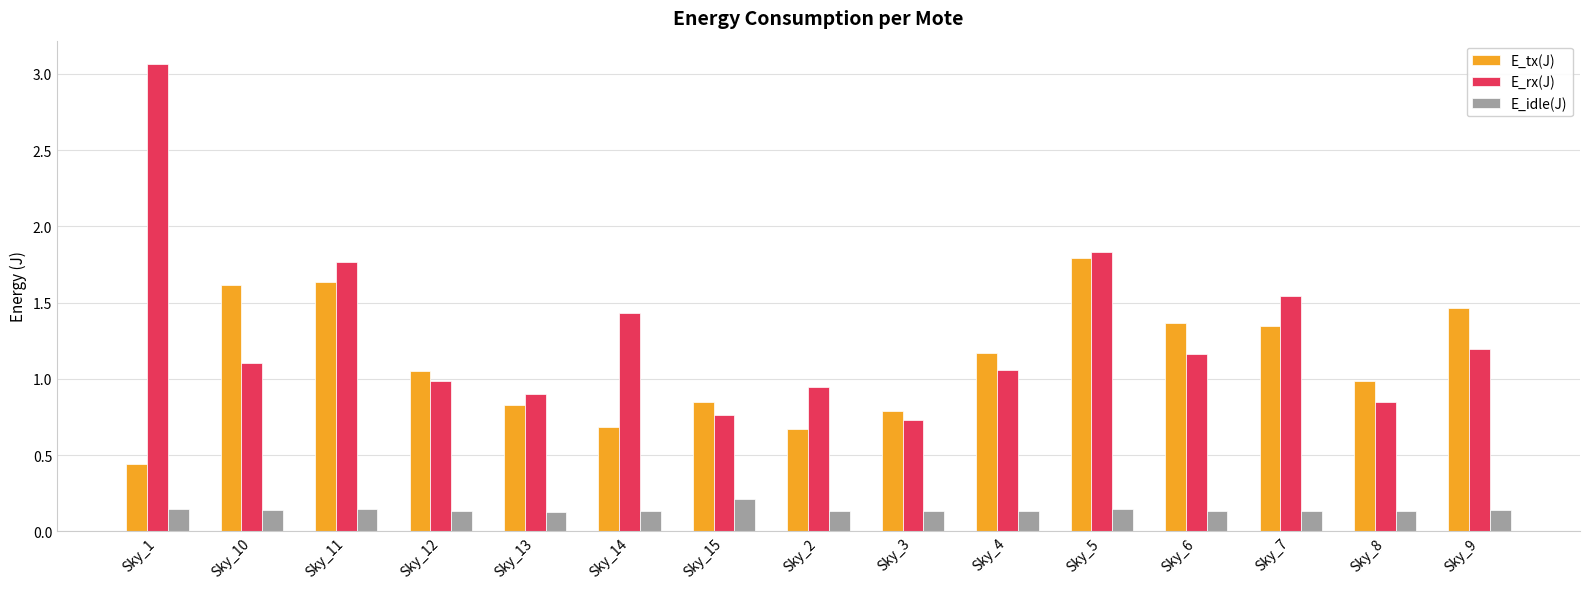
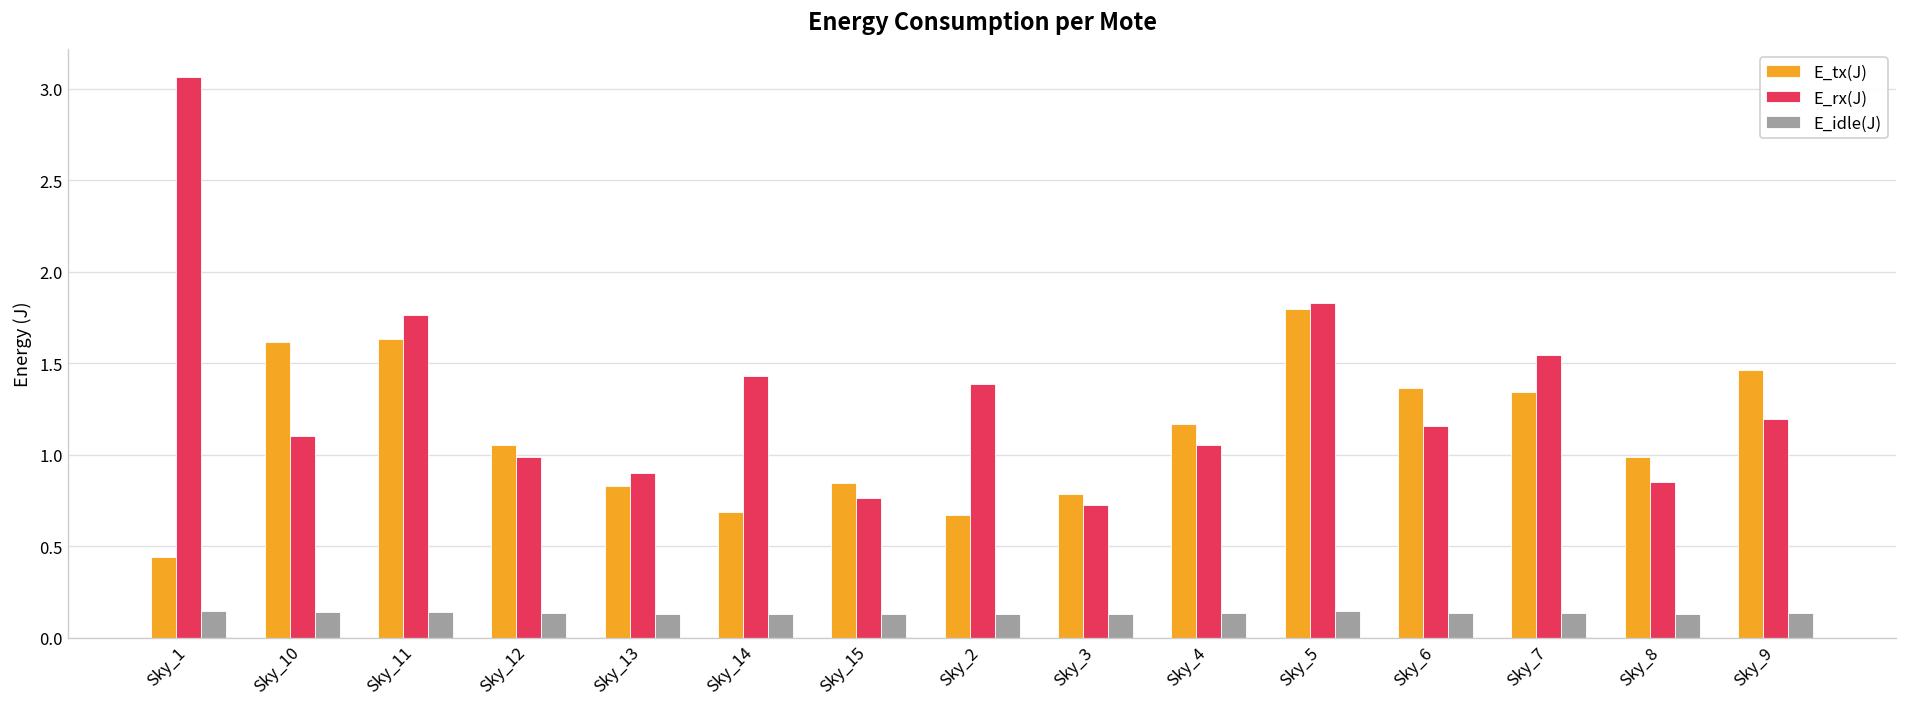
  {
    "E_tx(J)": {
      "Sky_1": 0.44,
      "Sky_10": 1.62,
      "Sky_11": 1.63,
      "Sky_12": 1.05,
      "Sky_13": 0.83,
      "Sky_14": 0.69,
      "Sky_15": 0.85,
      "Sky_2": 0.67,
      "Sky_3": 0.79,
      "Sky_4": 1.17,
      "Sky_5": 1.79,
      "Sky_6": 1.37,
      "Sky_7": 1.34,
      "Sky_8": 0.99,
      "Sky_9": 1.46
    },
    "E_rx(J)": {
      "Sky_1": 3.06,
      "Sky_10": 1.10,
      "Sky_11": 1.77,
      "Sky_12": 0.99,
      "Sky_13": 0.90,
      "Sky_14": 1.43,
      "Sky_15": 0.77,
-     "Sky_2": 0.95,
+     "Sky_2": 1.39,
      "Sky_3": 0.73,
      "Sky_4": 1.06,
      "Sky_5": 1.83,
      "Sky_6": 1.16,
      "Sky_7": 1.55,
      "Sky_8": 0.85,
      "Sky_9": 1.20
    },
    "E_idle(J)": {
      "Sky_1": 0.15,
      "Sky_10": 0.14,
      "Sky_11": 0.14,
      "Sky_12": 0.13,
      "Sky_13": 0.13,
      "Sky_14": 0.13,
-     "Sky_15": 0.21,
+     "Sky_15": 0.13,
      "Sky_2": 0.13,
      "Sky_3": 0.13,
      "Sky_4": 0.13,
      "Sky_5": 0.15,
      "Sky_6": 0.14,
      "Sky_7": 0.14,
      "Sky_8": 0.13,
      "Sky_9": 0.14
    }
  }
